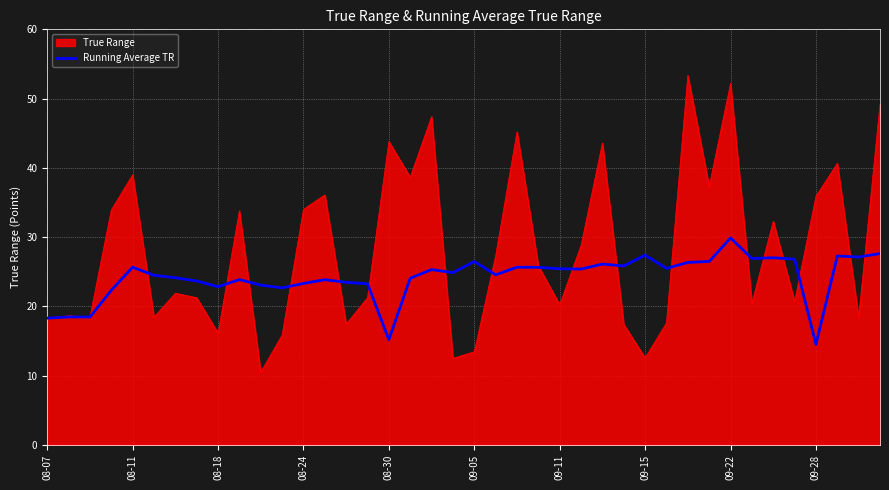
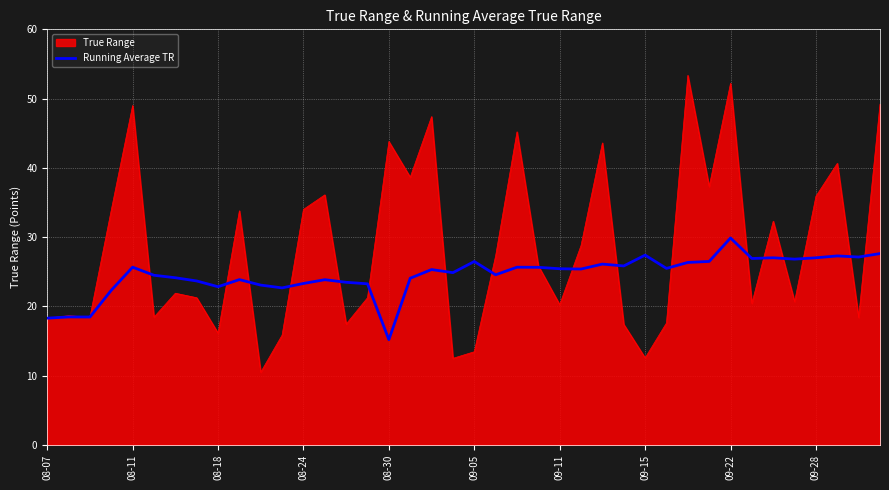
  {
    "True Range": {
-     "08-11": 39,
+     "08-11": 49,
      "08-18": 16,
      "08-24": 34,
      "08-30": 44,
      "09-05": 13,
      "09-11": 20,
      "09-15": 13,
      "09-22": 52,
      "09-28": 36
    },
    "Running Average TR": {
      "08-11": 26,
      "08-18": 23,
      "08-24": 23,
      "08-30": 15,
      "09-05": 26,
      "09-11": 25,
      "09-15": 27,
      "09-22": 30,
-     "09-28": 15
+     "09-28": 27
    }
  }
